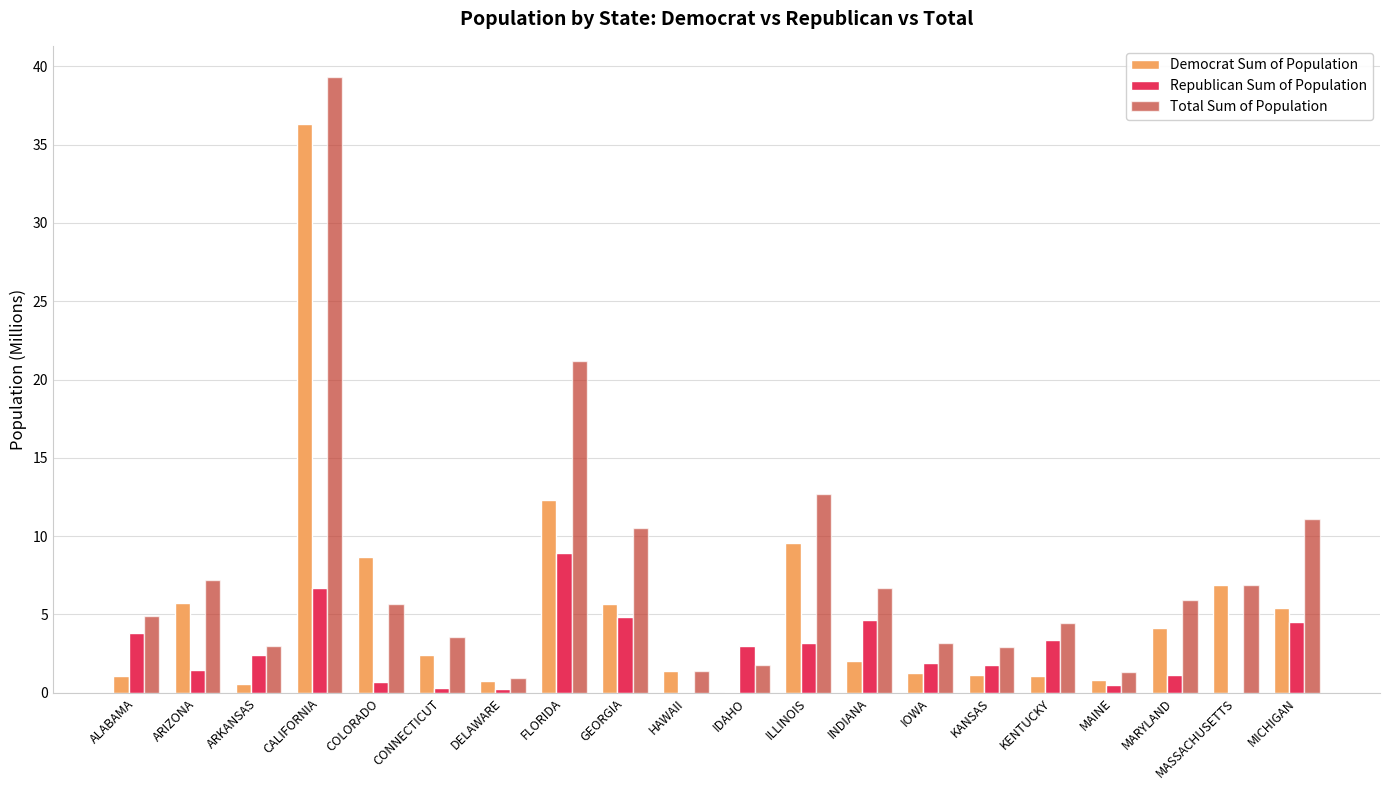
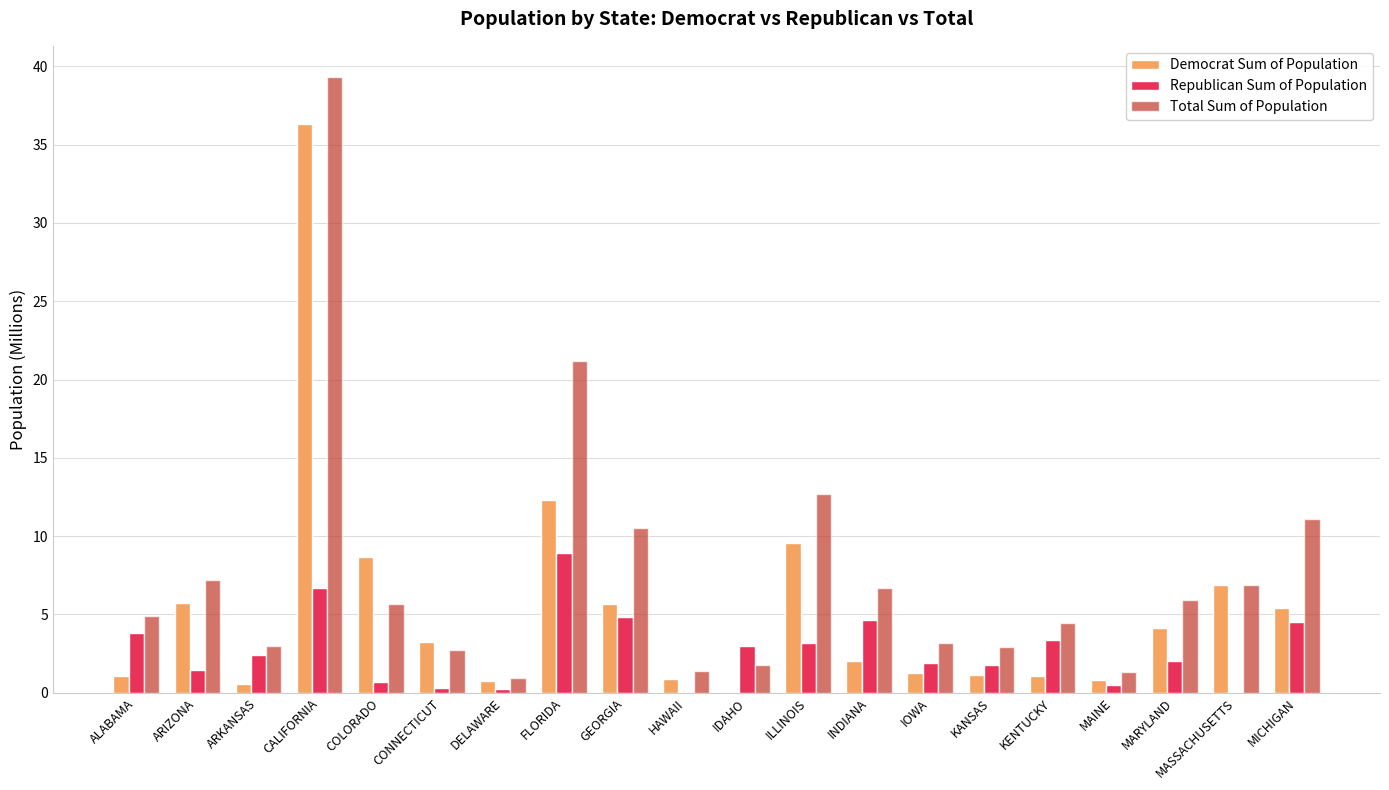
  {
    "Democrat Sum of Population": {
      "ALABAMA": 1.1,
      "ARIZONA": 5.7,
      "ARKANSAS": 0.6,
      "CALIFORNIA": 36.3,
      "COLORADO": 8.7,
-     "CONNECTICUT": 2.4,
+     "CONNECTICUT": 3.3,
      "DELAWARE": 0.7,
      "FLORIDA": 12.3,
      "GEORGIA": 5.6,
-     "HAWAII": 1.4,
+     "HAWAII": 0.9,
      "ILLINOIS": 9.6,
      "INDIANA": 2.1,
      "IOWA": 1.3,
      "KANSAS": 1.1,
      "KENTUCKY": 1.1,
      "MAINE": 0.8,
      "MARYLAND": 4.2,
      "MASSACHUSETTS": 6.9,
      "MICHIGAN": 5.4
    },
    "Republican Sum of Population": {
      "ALABAMA": 3.8,
      "ARIZONA": 1.5,
      "ARKANSAS": 2.4,
      "CALIFORNIA": 6.7,
      "COLORADO": 0.7,
      "CONNECTICUT": 0.3,
      "DELAWARE": 0.2,
      "FLORIDA": 8.9,
      "GEORGIA": 4.9,
      "HAWAII": 0.0,
      "IDAHO": 3.0,
      "ILLINOIS": 3.2,
      "INDIANA": 4.6,
      "IOWA": 1.9,
      "KANSAS": 1.8,
      "KENTUCKY": 3.4,
      "MAINE": 0.5,
-     "MARYLAND": 1.2,
+     "MARYLAND": 2.0,
      "MASSACHUSETTS": 0.0,
      "MICHIGAN": 4.5
    },
    "Total Sum of Population": {
      "ALABAMA": 4.9,
      "ARIZONA": 7.2,
      "ARKANSAS": 3.0,
      "CALIFORNIA": 39.3,
      "COLORADO": 5.7,
-     "CONNECTICUT": 3.6,
+     "CONNECTICUT": 2.7,
      "DELAWARE": 1.0,
      "FLORIDA": 21.2,
      "GEORGIA": 10.5,
      "HAWAII": 1.4,
      "IDAHO": 1.8,
      "ILLINOIS": 12.7,
      "INDIANA": 6.7,
      "IOWA": 3.2,
      "KANSAS": 2.9,
      "KENTUCKY": 4.5,
      "MAINE": 1.3,
      "MARYLAND": 5.9,
      "MASSACHUSETTS": 6.9,
      "MICHIGAN": 11.1
    }
  }
